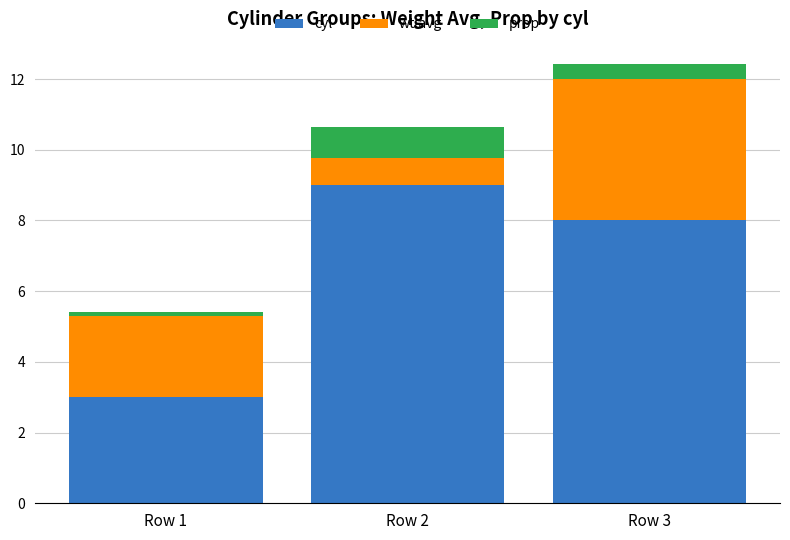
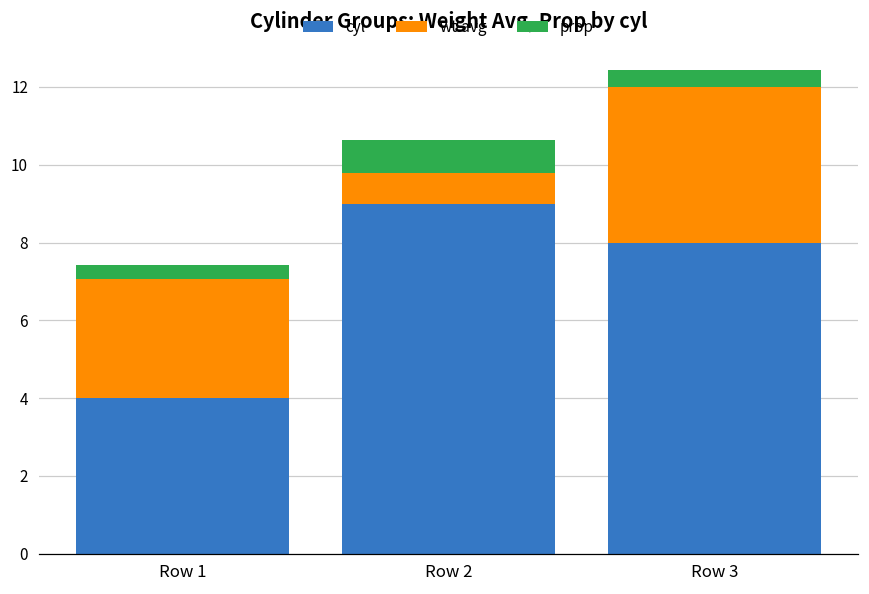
  {
    "cyl": {
-     "Row 1": 3,
+     "Row 1": 4,
      "Row 2": 9,
      "Row 3": 8
    },
    "wt.avg": {
-     "Row 1": 2.3,
+     "Row 1": 3.1,
      "Row 2": 0.8,
      "Row 3": 4.0
    },
    "prop": {
-     "Row 1": 0.1,
+     "Row 1": 0.3,
      "Row 2": 0.9,
      "Row 3": 0.4
    }
  }
